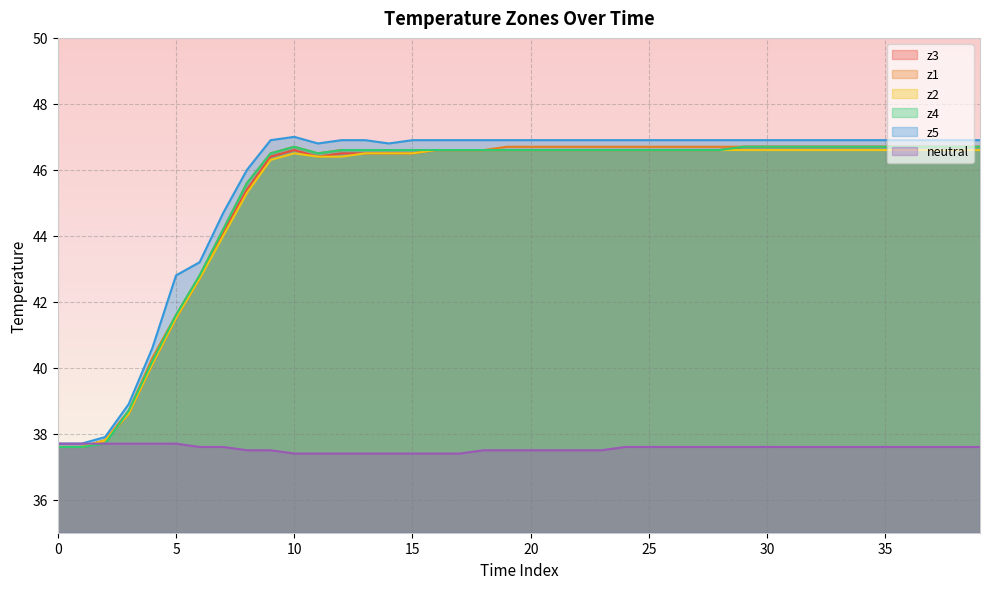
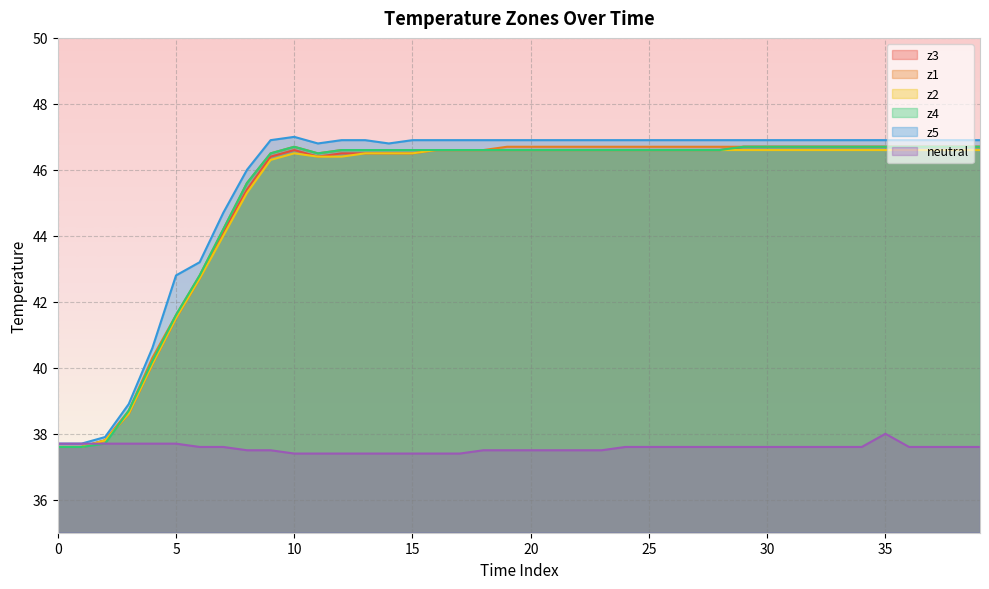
  {
    "z5": {
      "5": 42.8,
      "10": 47.0,
      "15": 46.9,
      "20": 46.9,
      "25": 46.9,
      "30": 46.9,
      "35": 46.9
    },
    "neutral": {
      "5": 37.7,
      "10": 37.4,
      "15": 37.4,
      "20": 37.5,
      "25": 37.6,
      "30": 37.6,
-     "35": 37.6
+     "35": 38.0
    }
  }
